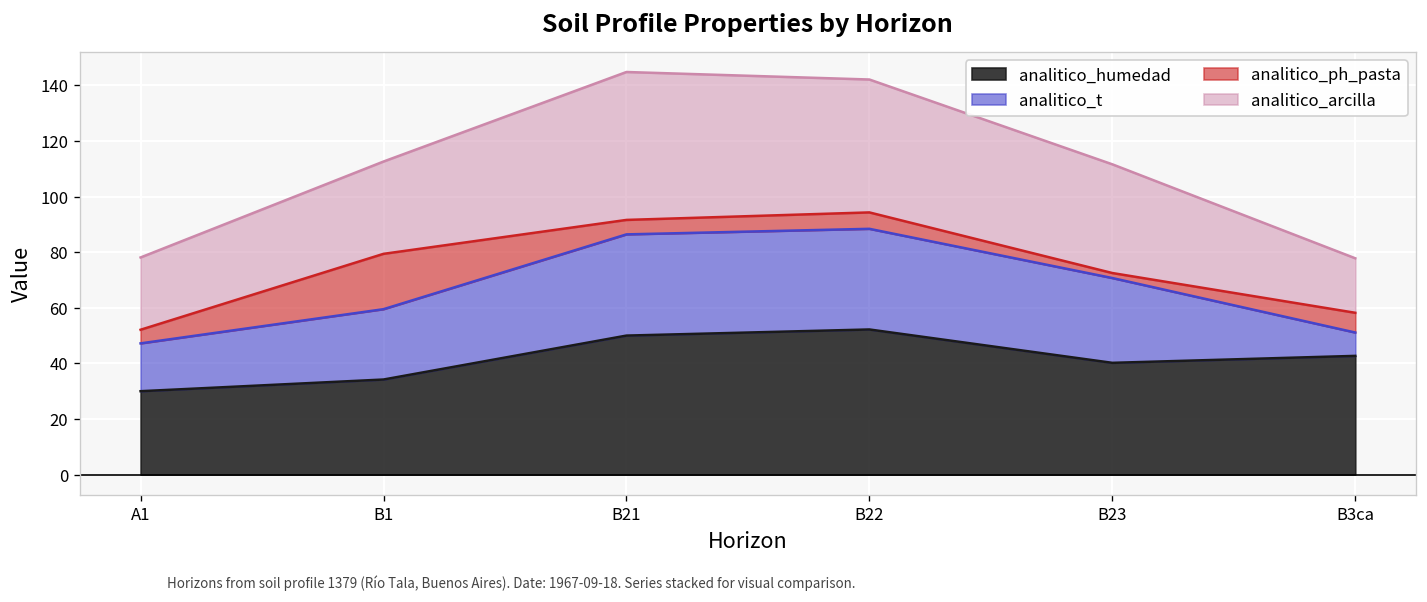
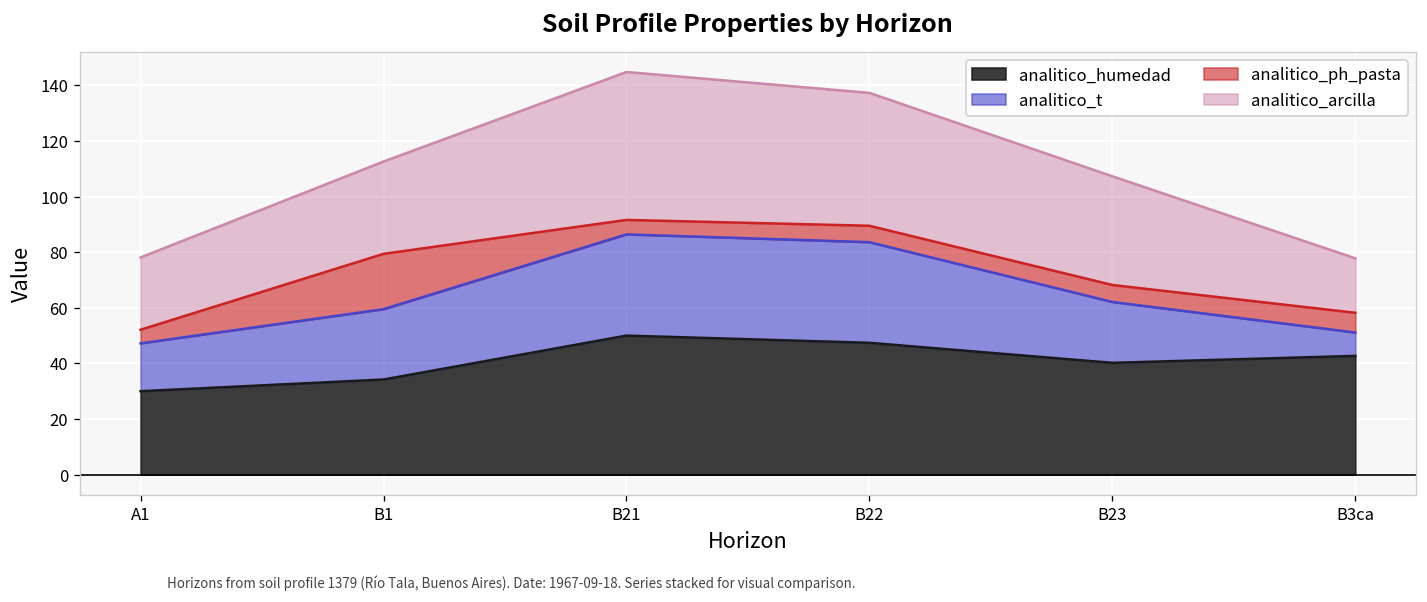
  {
    "analitico_humedad": {
      "A1": 30,
      "B1": 34,
      "B21": 50,
-     "B22": 52,
+     "B22": 47,
      "B23": 40,
      "B3ca": 43
    },
    "analitico_t": {
      "A1": 17,
      "B1": 25,
      "B21": 36,
      "B22": 36,
-     "B23": 31,
+     "B23": 22,
      "B3ca": 8
    },
    "analitico_ph_pasta": {
      "A1": 5,
      "B1": 20,
      "B21": 5,
      "B22": 6,
-     "B23": 2,
+     "B23": 6,
      "B3ca": 7
    },
    "analitico_arcilla": {
      "A1": 26,
      "B1": 33,
      "B21": 53,
      "B22": 48,
      "B23": 39,
      "B3ca": 20
    }
  }
